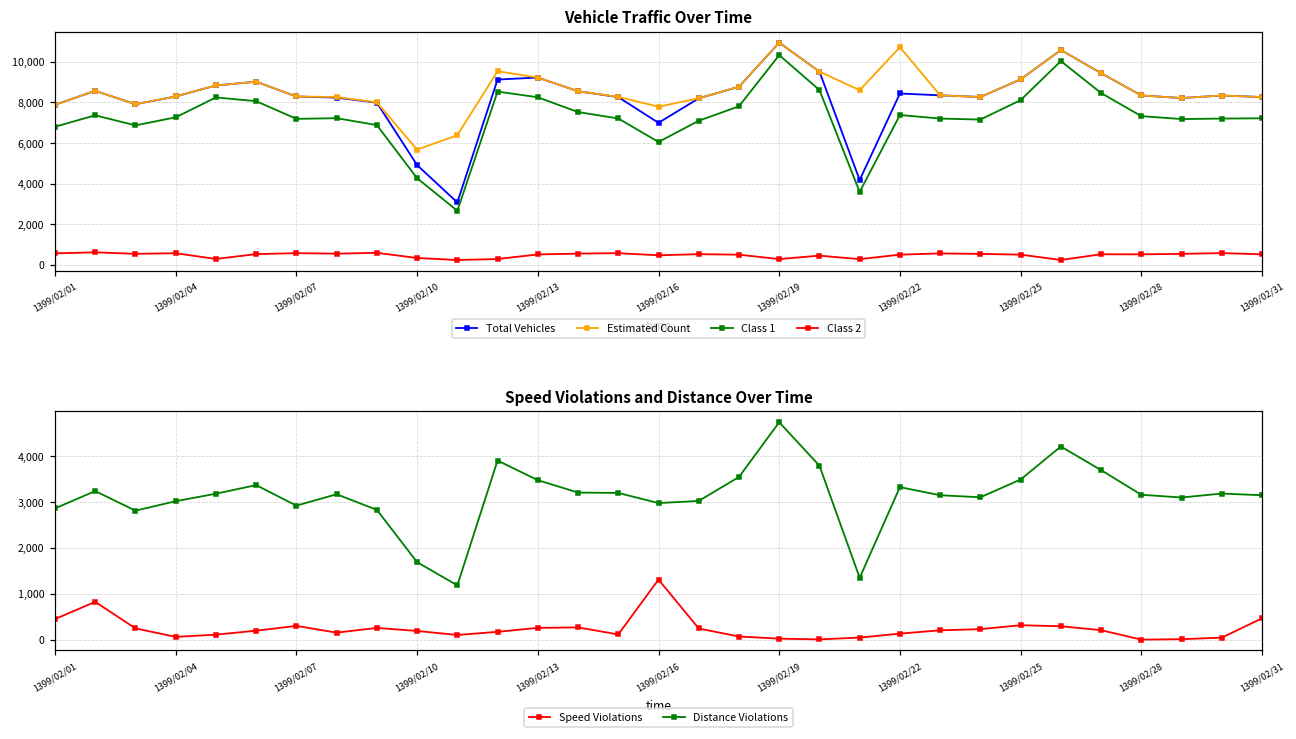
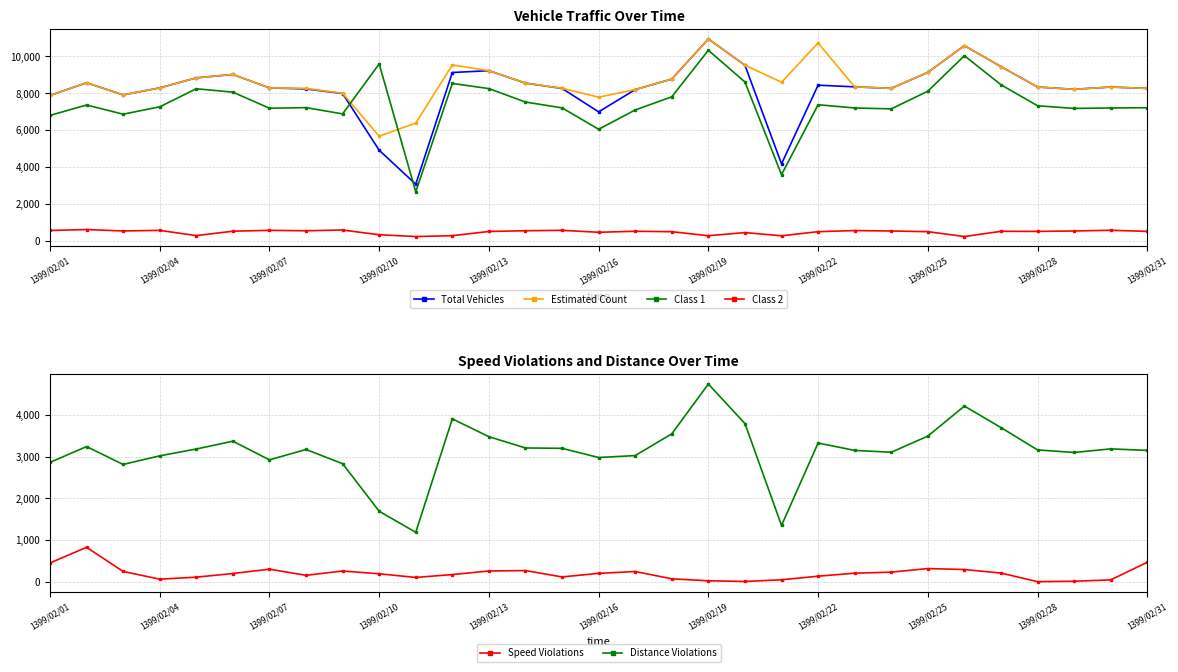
  {
    "Vehicle Traffic Over Time": {
      "Total Vehicles": {
        "1399/02/10": "4,900",
        "1399/02/16": "7,000",
        "1399/02/22": "8,400"
      },
      "Estimated Count": {
        "1399/02/10": "5,700",
        "1399/02/16": "7,800",
        "1399/02/22": "10,700"
      },
      "Class 1": {
        "1399/02/01": "6,800",
        "1399/02/04": "7,300",
        "1399/02/07": "7,200",
-       "1399/02/10": "4,300",
+       "1399/02/10": "9,600",
        "1399/02/13": "8,300",
        "1399/02/16": "6,100",
        "1399/02/19": "10,300",
        "1399/02/22": "7,400",
        "1399/02/25": "8,100",
        "1399/02/28": "7,300",
        "1399/02/31": "7,200"
      },
      "Class 2": {
        "1399/02/01": "600",
        "1399/02/04": "600",
        "1399/02/07": "600",
        "1399/02/10": "300",
        "1399/02/13": "500",
        "1399/02/16": "500",
        "1399/02/19": "300",
        "1399/02/22": "500",
        "1399/02/25": "500",
        "1399/02/28": "500",
        "1399/02/31": "500"
      }
    },
    "Speed Violations and Distance Over Time": {
      "Speed Violations": {
        "1399/02/01": "500",
        "1399/02/04": "100",
        "1399/02/07": "300",
        "1399/02/10": "200",
        "1399/02/13": "300",
-       "1399/02/16": "1,300",
+       "1399/02/16": "200",
        "1399/02/19": "0",
        "1399/02/22": "100",
        "1399/02/25": "300",
        "1399/02/28": "0",
        "1399/02/31": "500"
      },
      "Distance Violations": {
        "1399/02/01": "2,900",
        "1399/02/04": "3,000",
        "1399/02/07": "2,900",
        "1399/02/10": "1,700",
        "1399/02/13": "3,500",
        "1399/02/16": "3,000",
        "1399/02/19": "4,700",
        "1399/02/22": "3,300",
        "1399/02/25": "3,500",
        "1399/02/28": "3,200",
        "1399/02/31": "3,100"
      }
    }
  }
